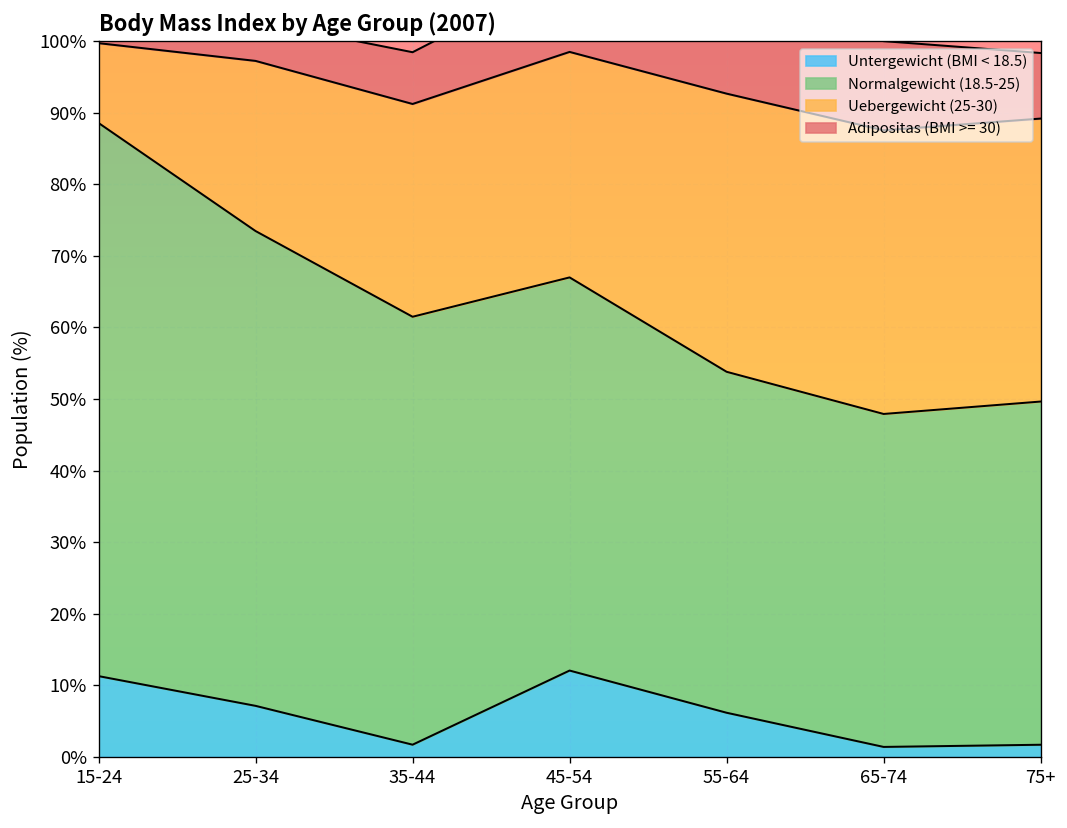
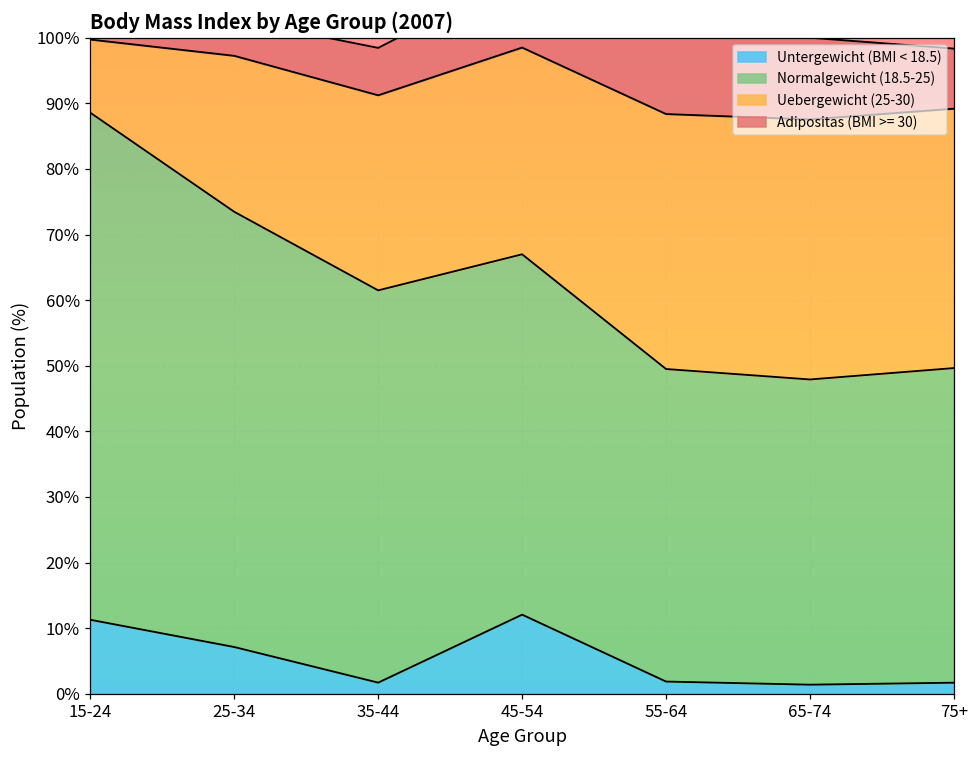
  {
    "Untergewicht (BMI < 18.5)": {
      "15-24": "11%",
      "25-34": "7%",
      "35-44": "2%",
      "45-54": "12%",
-     "55-64": "6%",
+     "55-64": "2%",
      "65-74": "1%",
      "75+": "2%"
    },
    "Normalgewicht (18.5-25)": {
      "15-24": "77%",
      "25-34": "66%",
      "35-44": "60%",
      "45-54": "55%",
      "55-64": "48%",
      "65-74": "47%",
      "75+": "48%"
    },
    "Uebergewicht (25-30)": {
      "15-24": "11%",
      "25-34": "24%",
      "35-44": "30%",
      "45-54": "32%",
      "55-64": "39%",
      "75+": "40%"
    },
    "Adipositas (BMI >= 30)": {
      "35-44": "7%",
      "65-74": "12%",
      "75+": "9%"
    }
  }
